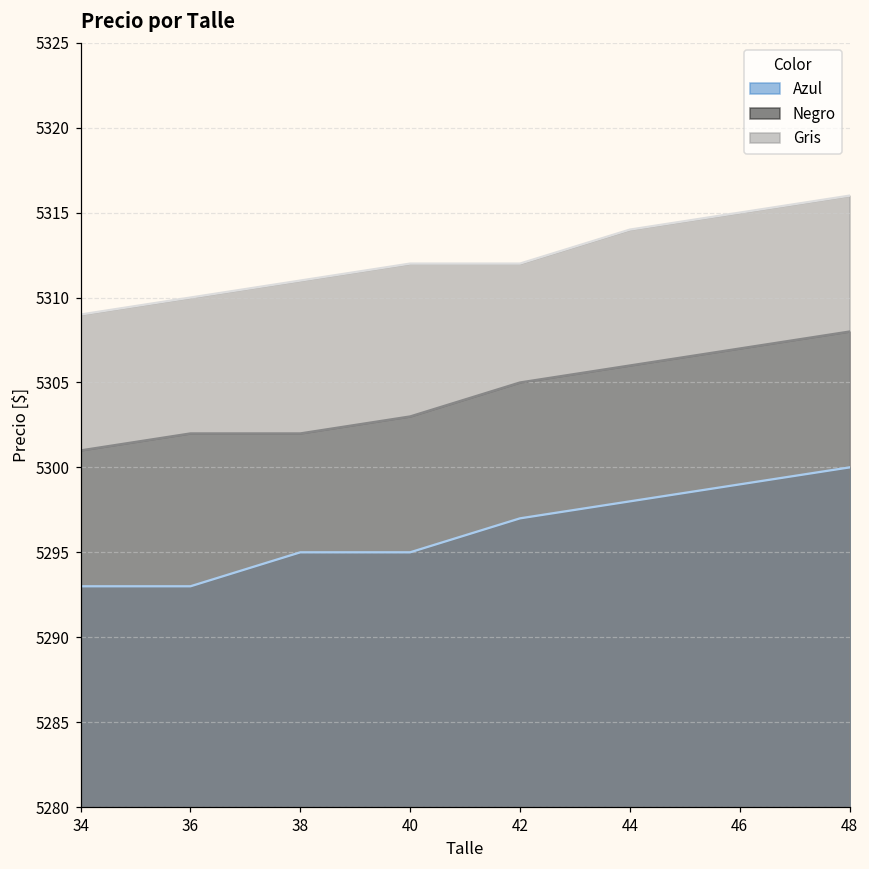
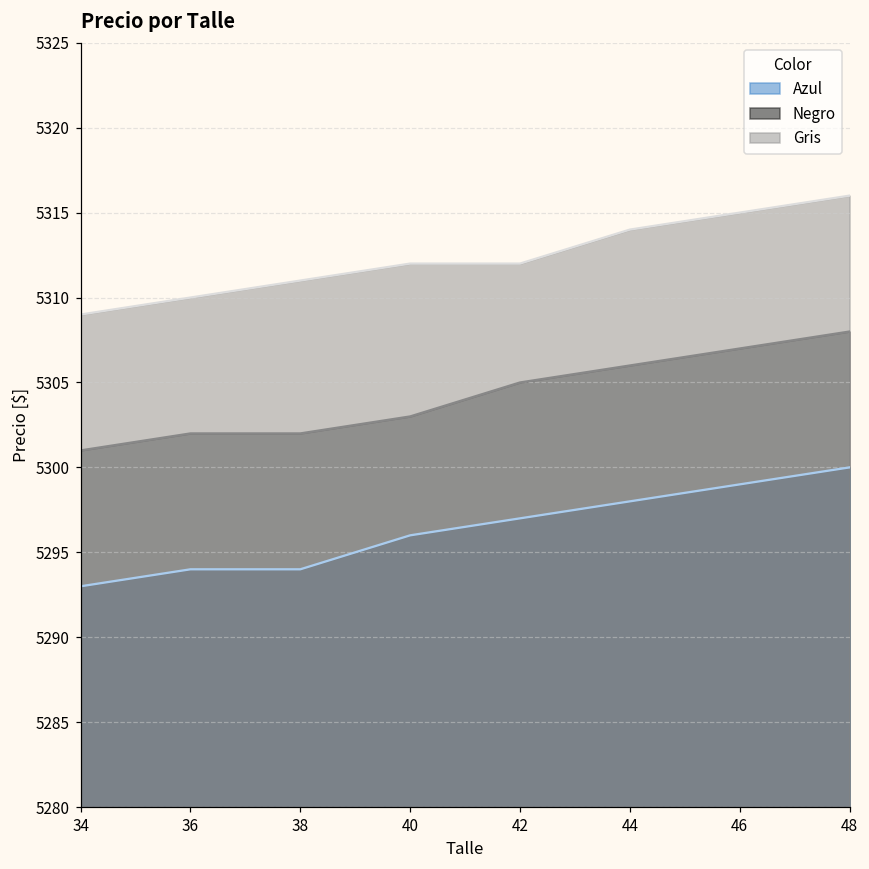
  {
    "Azul": {
      "34": 5293,
-     "36": 5293,
-     "38": 5295,
-     "40": 5295,
+     "36": 5294,
+     "38": 5294,
+     "40": 5296,
      "42": 5297,
      "44": 5298,
      "46": 5299,
      "48": 5300
    },
    "Negro": {
      "34": 5301,
      "36": 5302,
      "38": 5302,
      "40": 5303,
      "42": 5305,
      "44": 5306,
      "46": 5307,
      "48": 5308
    },
    "Gris": {
      "34": 5309,
      "36": 5310,
      "38": 5311,
      "40": 5312,
      "42": 5312,
      "44": 5314,
      "46": 5315,
      "48": 5316
    }
  }
